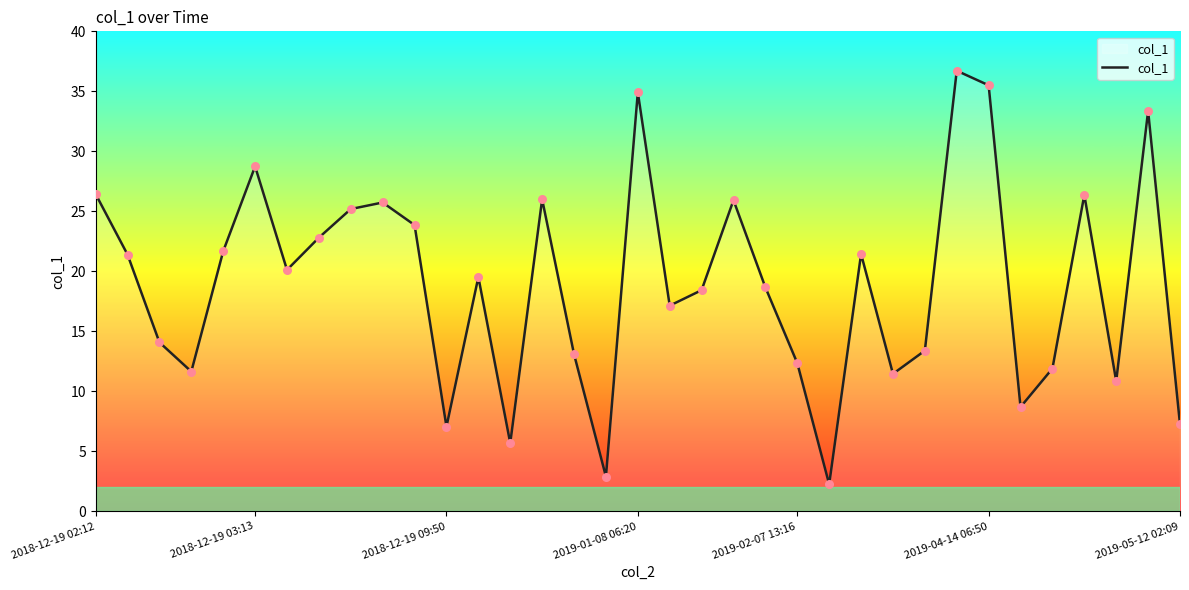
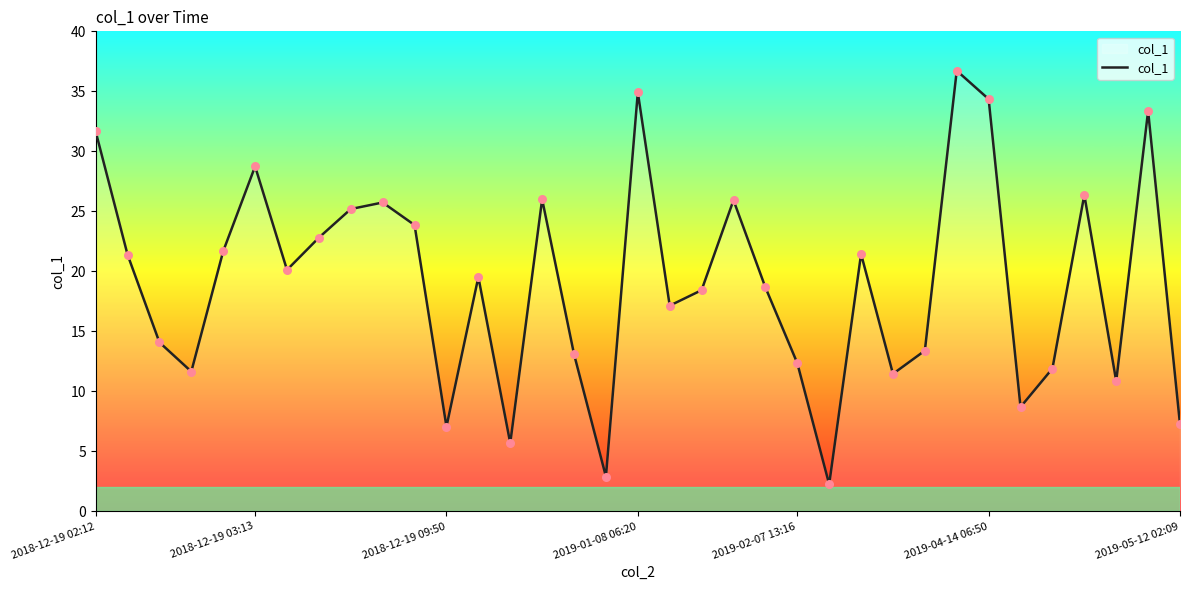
  {
-   "2018-12-19 02:12": 26.4,
+   "2018-12-19 02:12": 31.7,
    "2018-12-19 03:13": 28.7,
    "2018-12-19 09:50": 7.1,
    "2019-01-08 06:20": 34.9,
    "2019-02-07 13:16": 12.4,
-   "2019-04-14 06:50": 35.5
+   "2019-04-14 06:50": 34.4
  }
